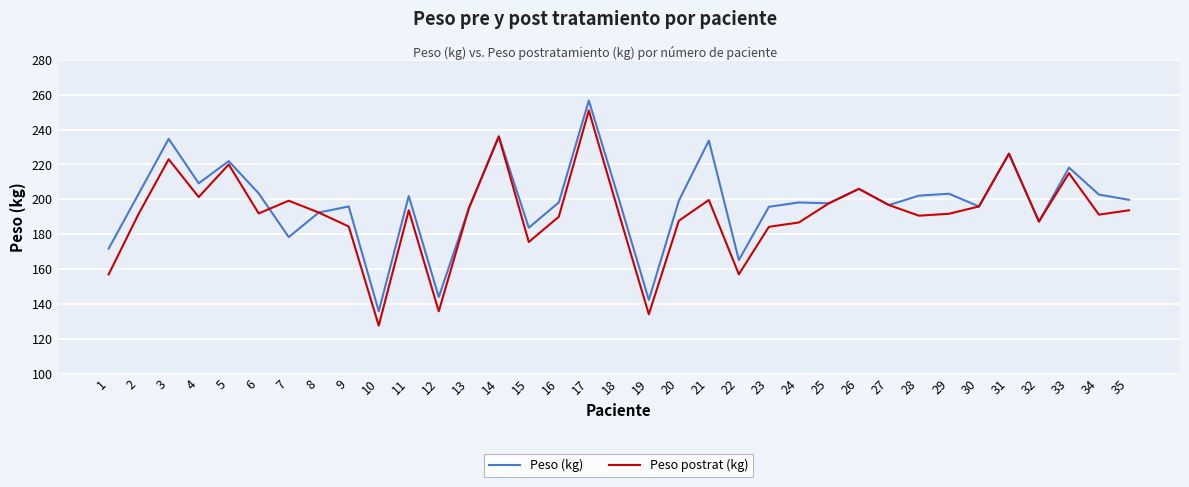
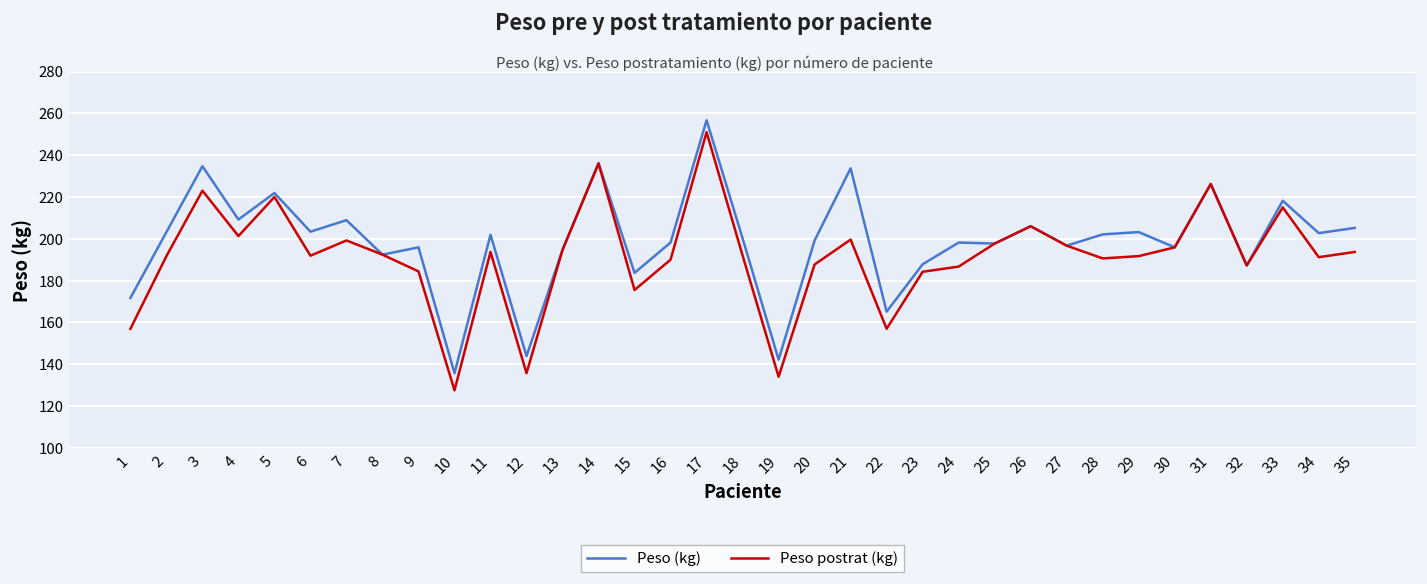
  {
    "Peso (kg)": {
      "1": 172,
      "2": 203,
      "3": 235,
      "4": 209,
      "5": 222,
      "6": 203,
-     "7": 178,
+     "7": 209,
      "9": 196,
      "10": 136,
      "11": 202,
      "12": 144,
      "15": 184,
      "16": 198,
      "17": 257,
      "18": 200,
      "19": 142,
      "20": 199,
      "21": 234,
      "22": 165,
-     "23": 196,
+     "23": 188,
      "24": 198,
      "28": 202,
      "29": 203,
      "33": 218,
      "34": 203,
-     "35": 200
+     "35": 205
    },
    "Peso postrat (kg)": {
      "1": 157,
      "2": 192,
      "3": 223,
      "4": 201,
      "5": 220,
      "6": 192,
      "7": 199,
      "9": 184,
      "10": 128,
      "11": 194,
      "12": 136,
      "15": 176,
      "16": 190,
      "17": 251,
      "18": 192,
      "19": 134,
      "20": 188,
      "21": 200,
      "22": 157,
      "23": 184,
      "24": 187,
      "28": 191,
      "29": 192,
      "33": 215,
      "34": 191,
      "35": 194
    }
  }
